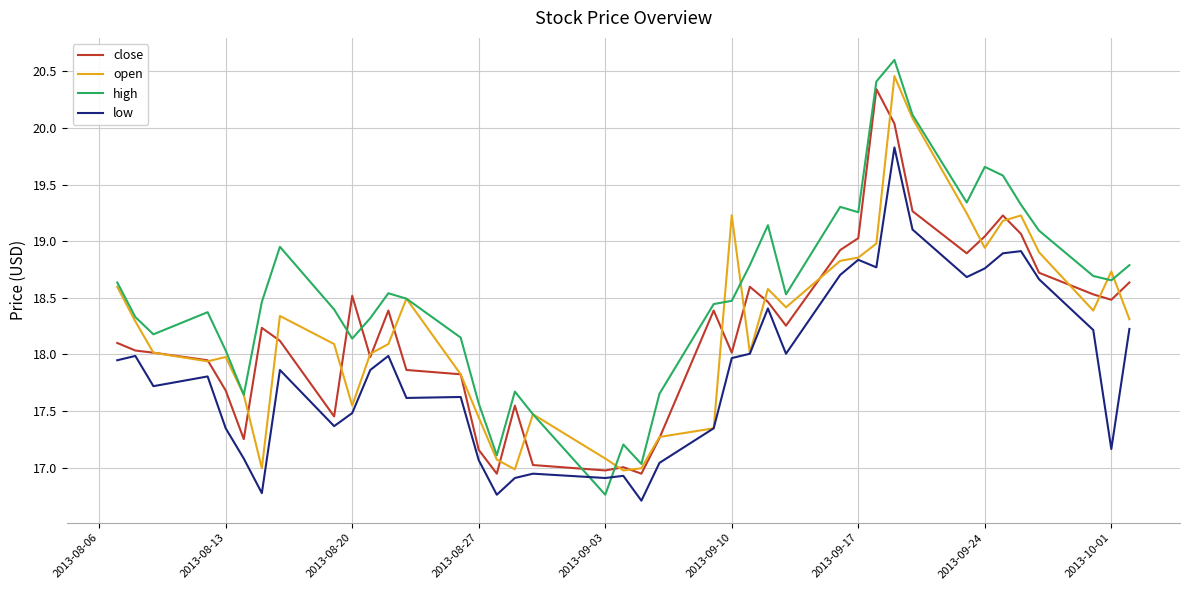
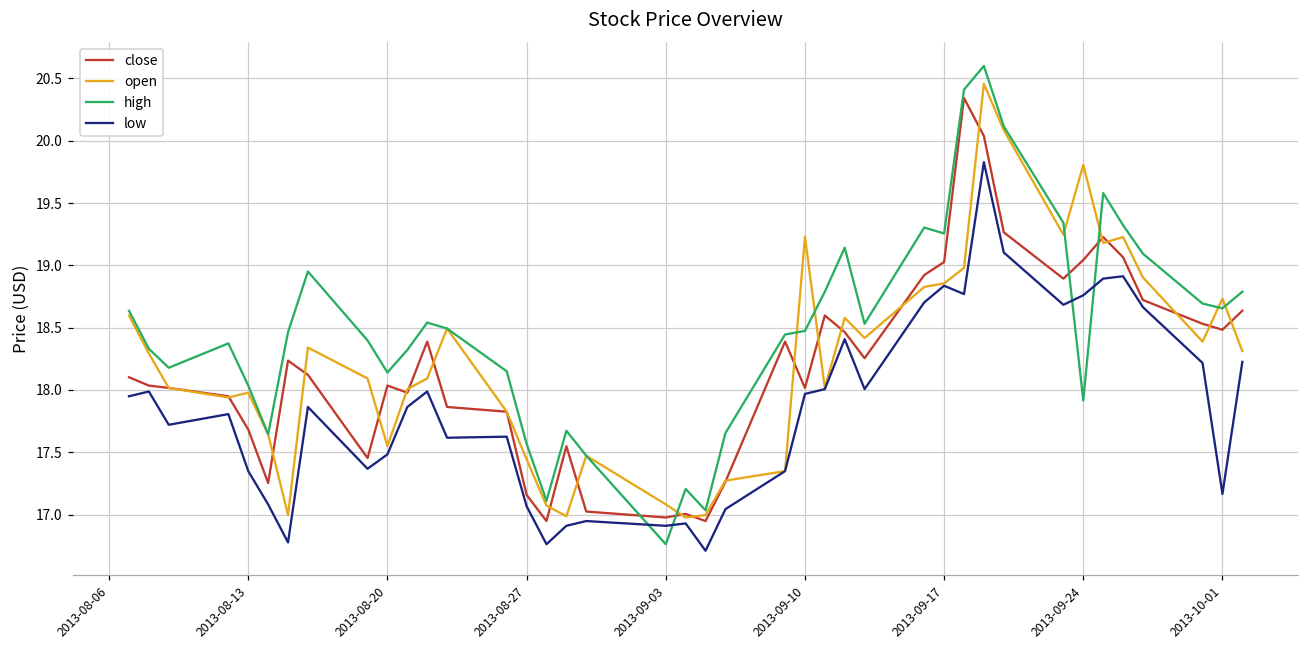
  {
    "close": {
      "2013-08-13": 17.68,
-     "2013-08-20": 18.52,
+     "2013-08-20": 18.04,
      "2013-08-27": 17.16,
      "2013-09-03": 16.98,
      "2013-09-10": 18.02,
      "2013-09-17": 19.03,
      "2013-09-24": 19.04,
      "2013-10-01": 18.48
    },
    "open": {
      "2013-08-13": 17.98,
      "2013-08-20": 17.55,
      "2013-08-27": 17.44,
      "2013-09-03": 17.08,
      "2013-09-10": 19.23,
-     "2013-09-24": 18.94,
+     "2013-09-24": 19.81,
      "2013-10-01": 18.73
    },
    "high": {
      "2013-08-13": 18.04,
      "2013-08-20": 18.14,
      "2013-08-27": 17.57,
      "2013-09-03": 16.76,
      "2013-09-10": 18.47,
      "2013-09-17": 19.26,
-     "2013-09-24": 19.66,
+     "2013-09-24": 17.92,
      "2013-10-01": 18.65
    },
    "low": {
      "2013-08-13": 17.35,
      "2013-08-20": 17.48,
      "2013-08-27": 17.07,
      "2013-09-03": 16.91,
      "2013-09-10": 17.97,
      "2013-09-24": 18.76,
      "2013-10-01": 17.17
    }
  }
